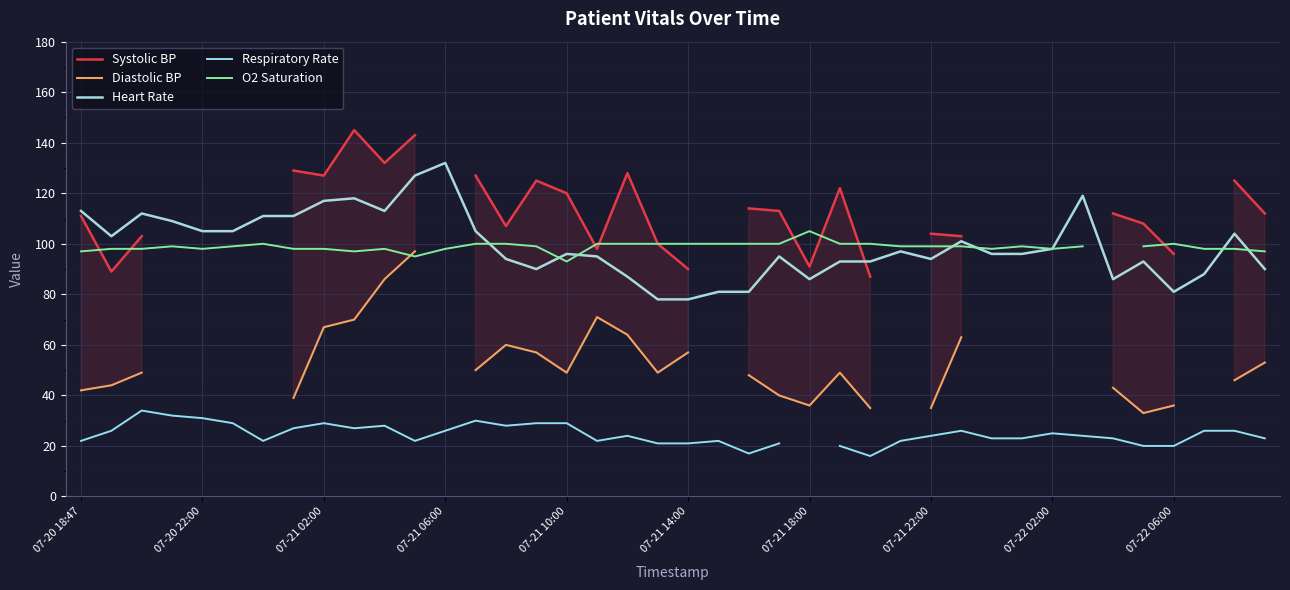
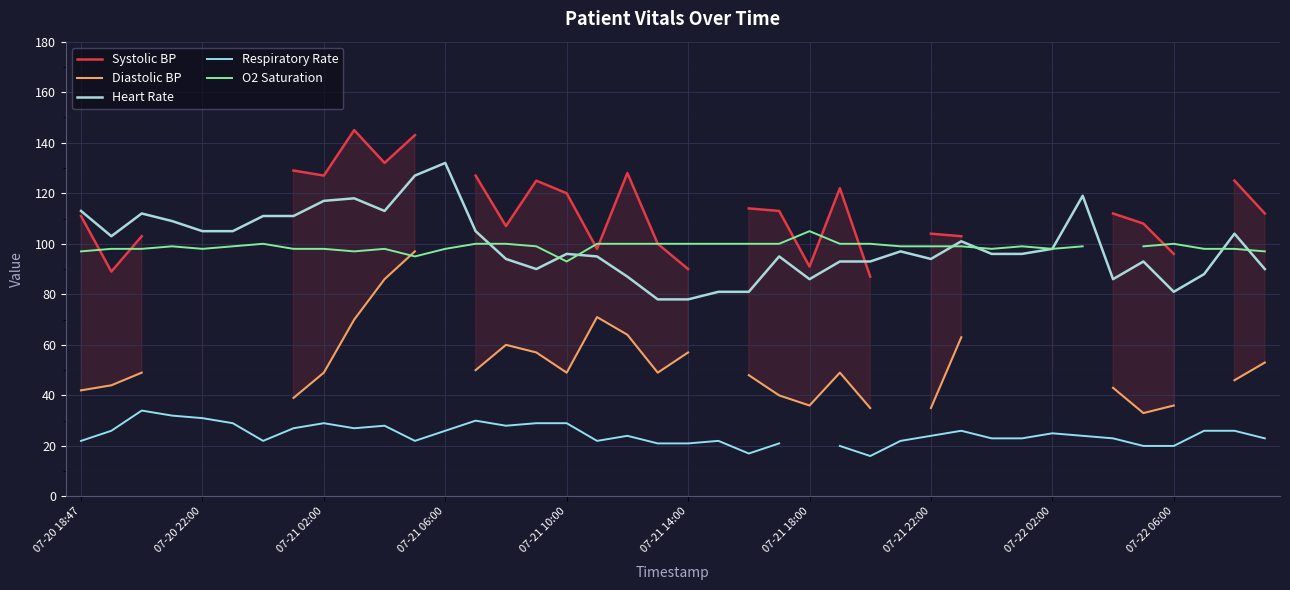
  {
    "Systolic BP": {
      "07-20 18:47": 111,
      "07-20 22:00": 126,
      "07-21 02:00": 127,
      "07-21 10:00": 120,
      "07-21 14:00": 90,
      "07-21 18:00": 91,
      "07-21 22:00": 104,
      "07-22 02:00": 107,
      "07-22 06:00": 96
    },
    "Diastolic BP": {
      "07-20 18:47": 42,
      "07-20 22:00": 44,
-     "07-21 02:00": 67,
+     "07-21 02:00": 49,
      "07-21 10:00": 49,
      "07-21 14:00": 57,
      "07-21 18:00": 36,
      "07-21 22:00": 35,
      "07-22 02:00": 51,
      "07-22 06:00": 36
    },
    "O2 Saturation": {
      "07-20 18:47": 97,
      "07-20 22:00": 98,
      "07-21 02:00": 98,
      "07-21 06:00": 98,
      "07-21 10:00": 93,
      "07-21 14:00": 100,
      "07-21 18:00": 105,
      "07-21 22:00": 99,
      "07-22 06:00": 100
    }
  }
